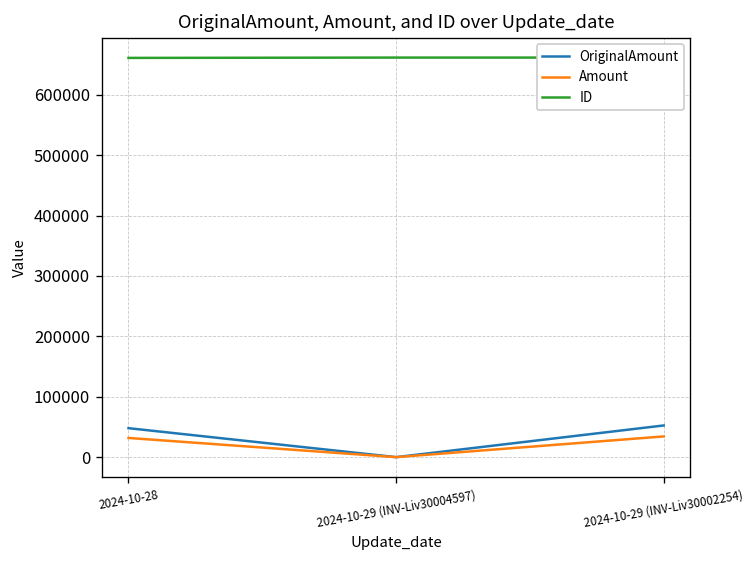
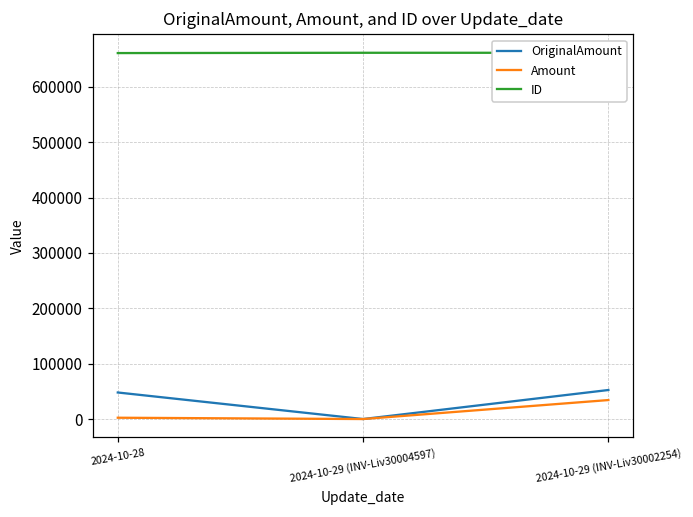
  {
    "OriginalAmount": {
      "2024-10-28": 50000,
      "2024-10-29 (INV-Liv30002254)": 50000
    },
    "Amount": {
-     "2024-10-28": 30000,
+     "2024-10-28": 0,
      "2024-10-29 (INV-Liv30002254)": 30000
    },
    "ID": {
      "2024-10-28": 660000,
      "2024-10-29 (INV-Liv30004597)": 660000
    }
  }
